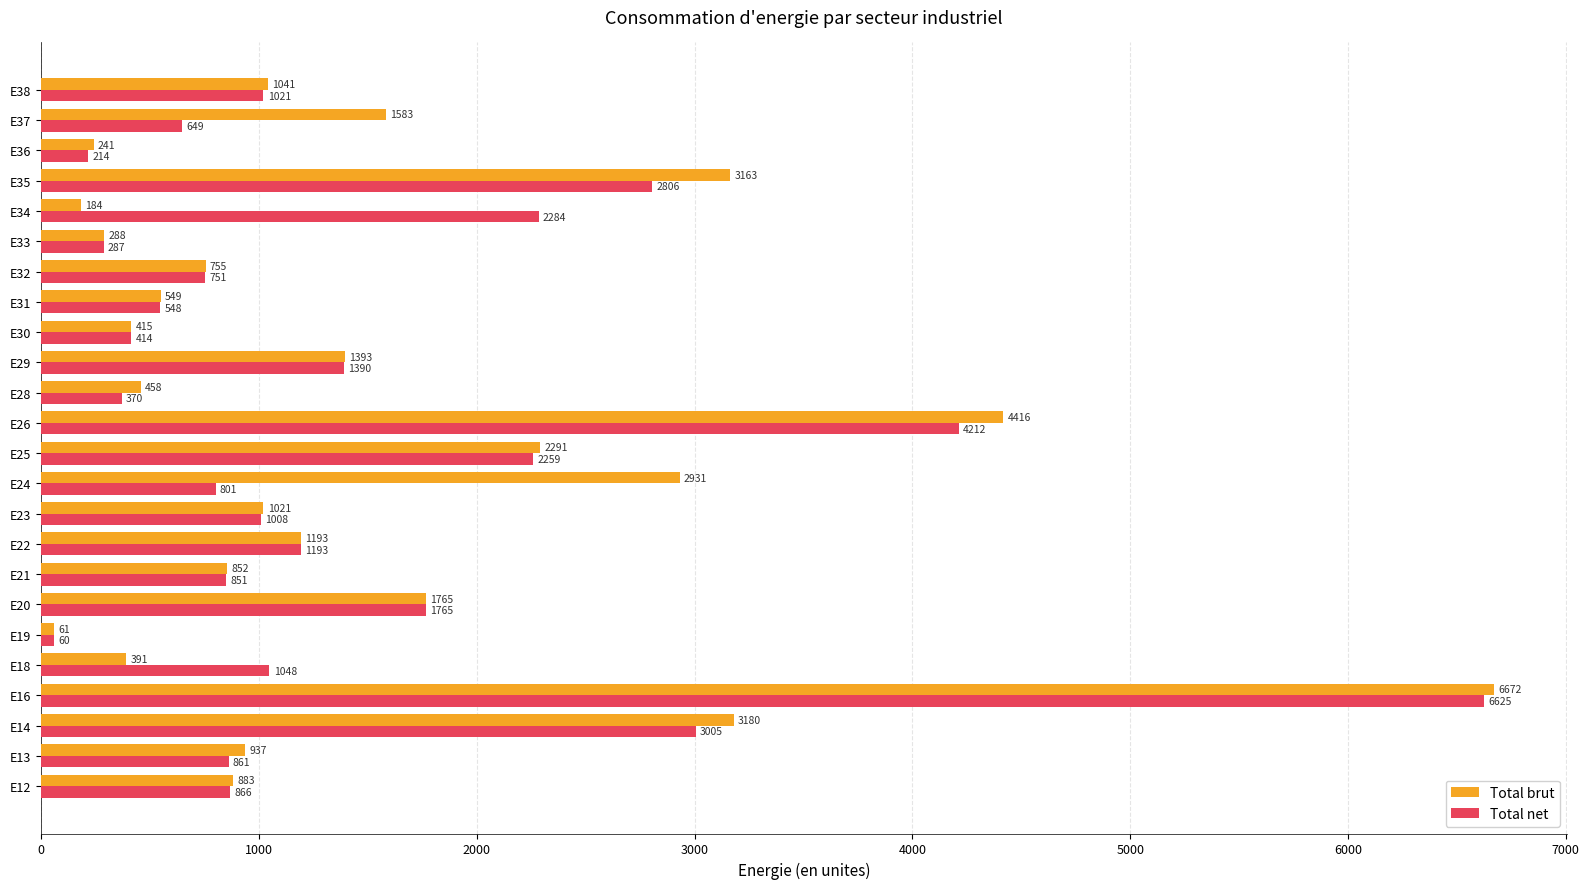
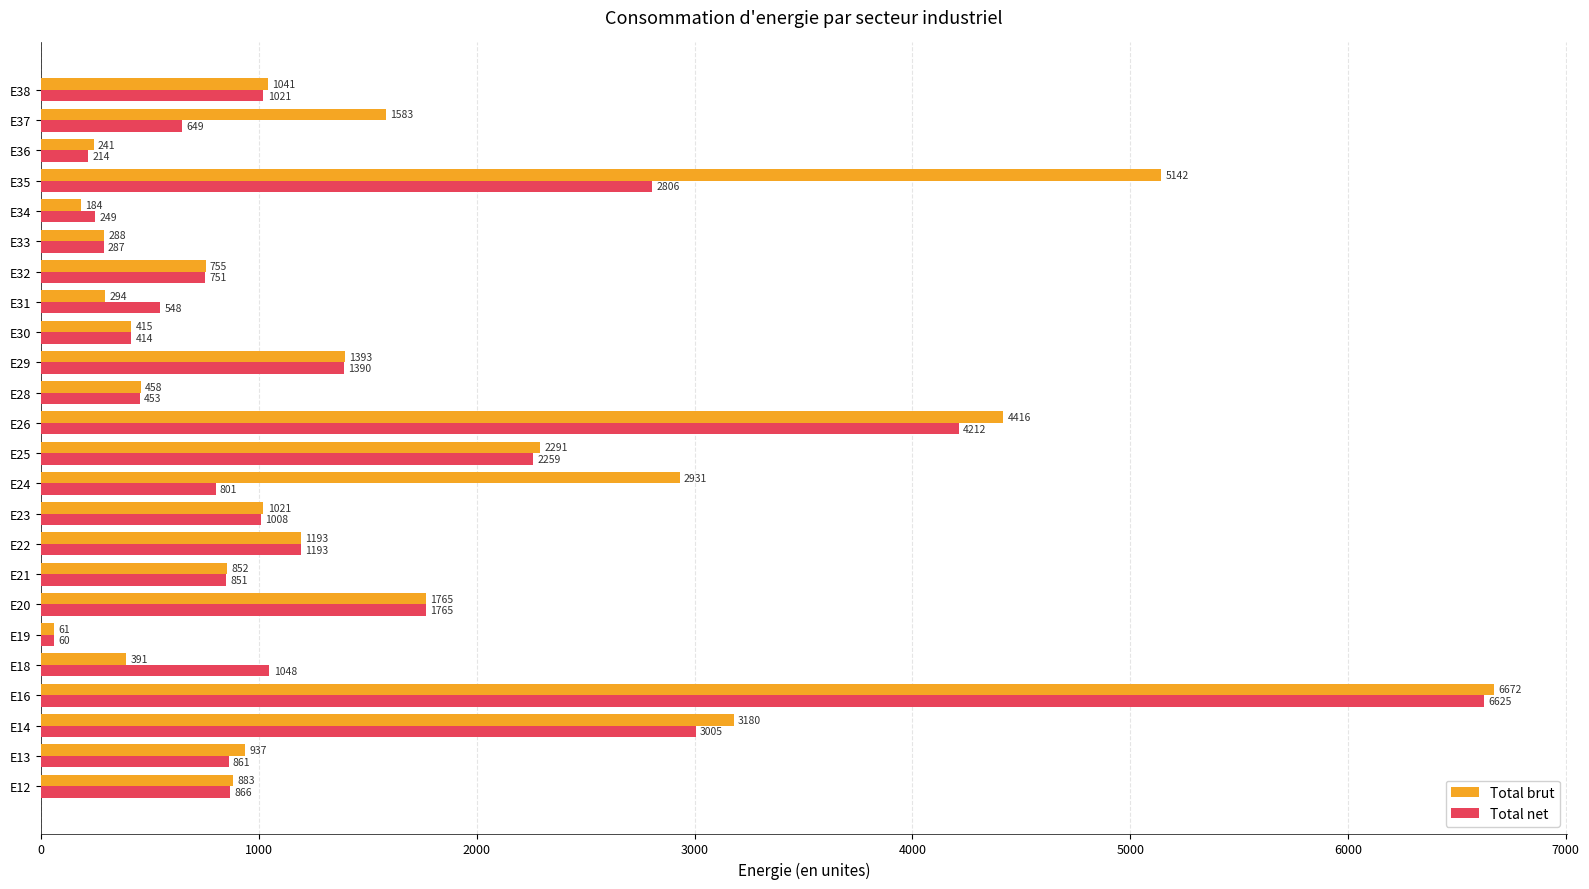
  {
    "Total brut": {
      "E38": 1041,
      "E37": 1583,
      "E36": 241,
-     "E35": 3163,
+     "E35": 5142,
      "E34": 184,
      "E33": 288,
      "E32": 755,
-     "E31": 549,
+     "E31": 294,
      "E30": 415,
      "E29": 1393,
      "E28": 458,
      "E26": 4416,
      "E25": 2291,
      "E24": 2931,
      "E23": 1021,
      "E22": 1193,
      "E21": 852,
      "E20": 1765,
      "E19": 61,
      "E18": 391,
      "E16": 6672,
      "E14": 3180,
      "E13": 937,
      "E12": 883
    },
    "Total net": {
      "E38": 1021,
      "E37": 649,
      "E36": 214,
      "E35": 2806,
-     "E34": 2284,
+     "E34": 249,
      "E33": 287,
      "E32": 751,
      "E31": 548,
      "E30": 414,
      "E29": 1390,
-     "E28": 370,
+     "E28": 453,
      "E26": 4212,
      "E25": 2259,
      "E24": 801,
      "E23": 1008,
      "E22": 1193,
      "E21": 851,
      "E20": 1765,
      "E19": 60,
      "E18": 1048,
      "E16": 6625,
      "E14": 3005,
      "E13": 861,
      "E12": 866
    }
  }
